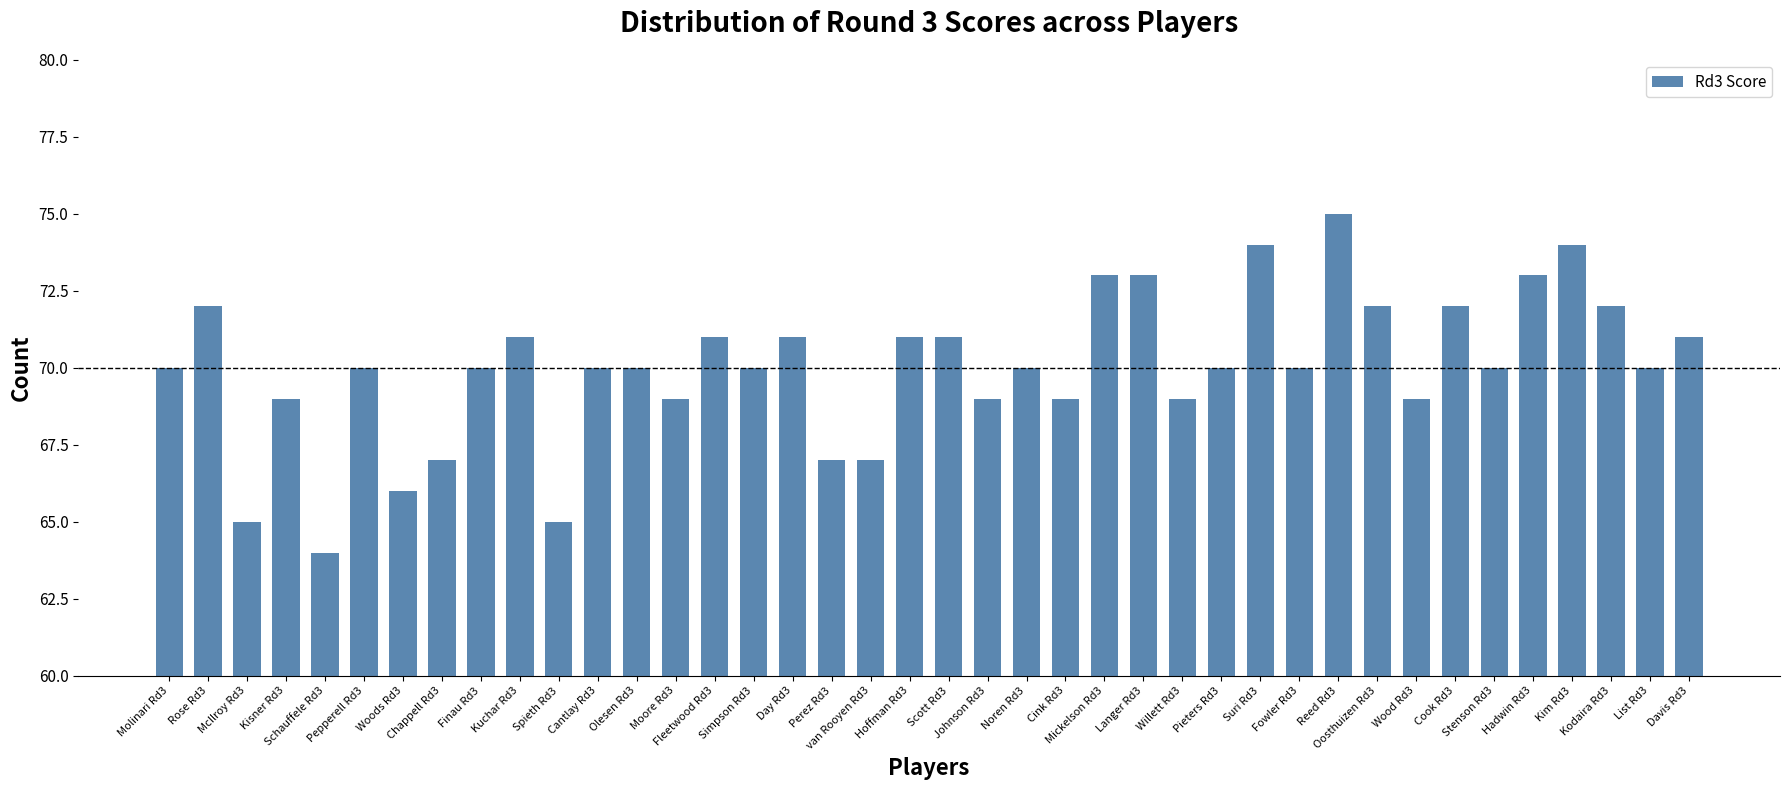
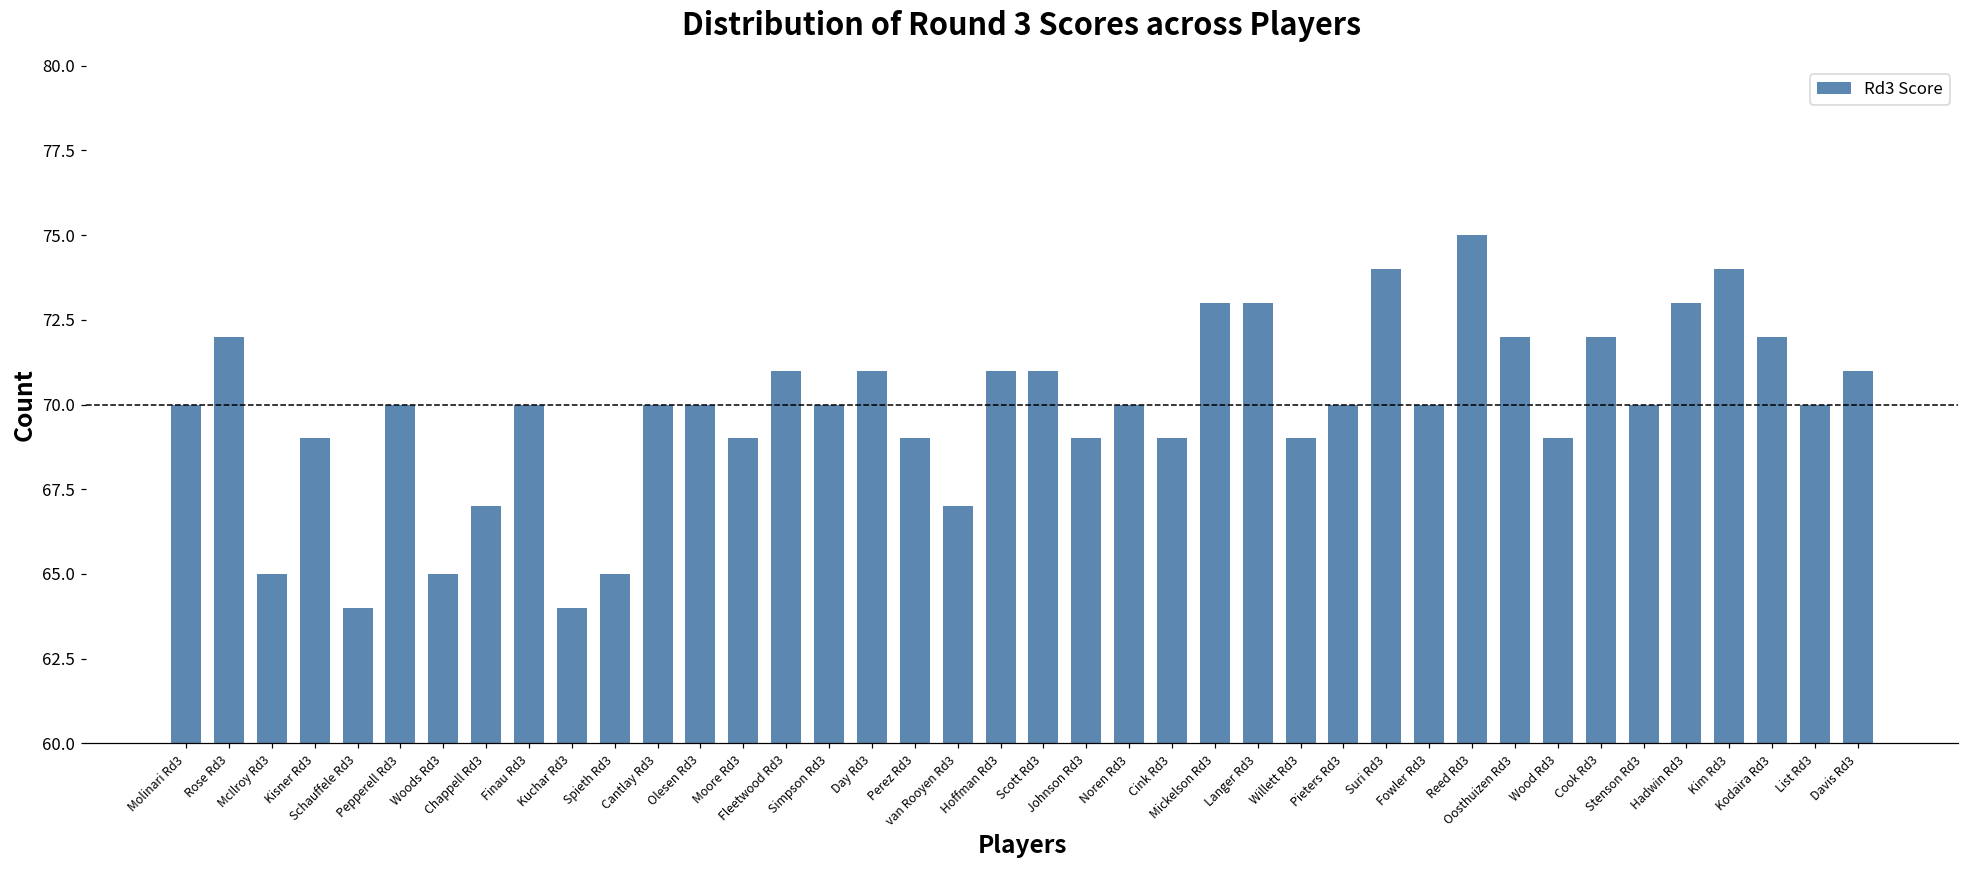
  {
    "Molinari Rd3": 70,
    "Rose Rd3": 72,
    "McIlroy Rd3": 65,
    "Kisner Rd3": 69,
    "Schauffele Rd3": 64,
    "Pepperell Rd3": 70,
-   "Woods Rd3": 66,
+   "Woods Rd3": 65,
    "Chappell Rd3": 67,
    "Finau Rd3": 70,
-   "Kuchar Rd3": 71,
+   "Kuchar Rd3": 64,
    "Spieth Rd3": 65,
    "Cantlay Rd3": 70,
    "Olesen Rd3": 70,
    "Moore Rd3": 69,
    "Fleetwood Rd3": 71,
    "Simpson Rd3": 70,
    "Day Rd3": 71,
-   "Perez Rd3": 67,
+   "Perez Rd3": 69,
    "van Rooyen Rd3": 67,
    "Hoffman Rd3": 71,
    "Scott Rd3": 71,
    "Johnson Rd3": 69,
    "Noren Rd3": 70,
    "Cink Rd3": 69,
    "Mickelson Rd3": 73,
    "Langer Rd3": 73,
    "Willett Rd3": 69,
    "Pieters Rd3": 70,
    "Suri Rd3": 74,
    "Fowler Rd3": 70,
    "Reed Rd3": 75,
    "Oosthuizen Rd3": 72,
    "Wood Rd3": 69,
    "Cook Rd3": 72,
    "Stenson Rd3": 70,
    "Hadwin Rd3": 73,
    "Kim Rd3": 74,
    "Kodaira Rd3": 72,
    "List Rd3": 70,
    "Davis Rd3": 71
  }
